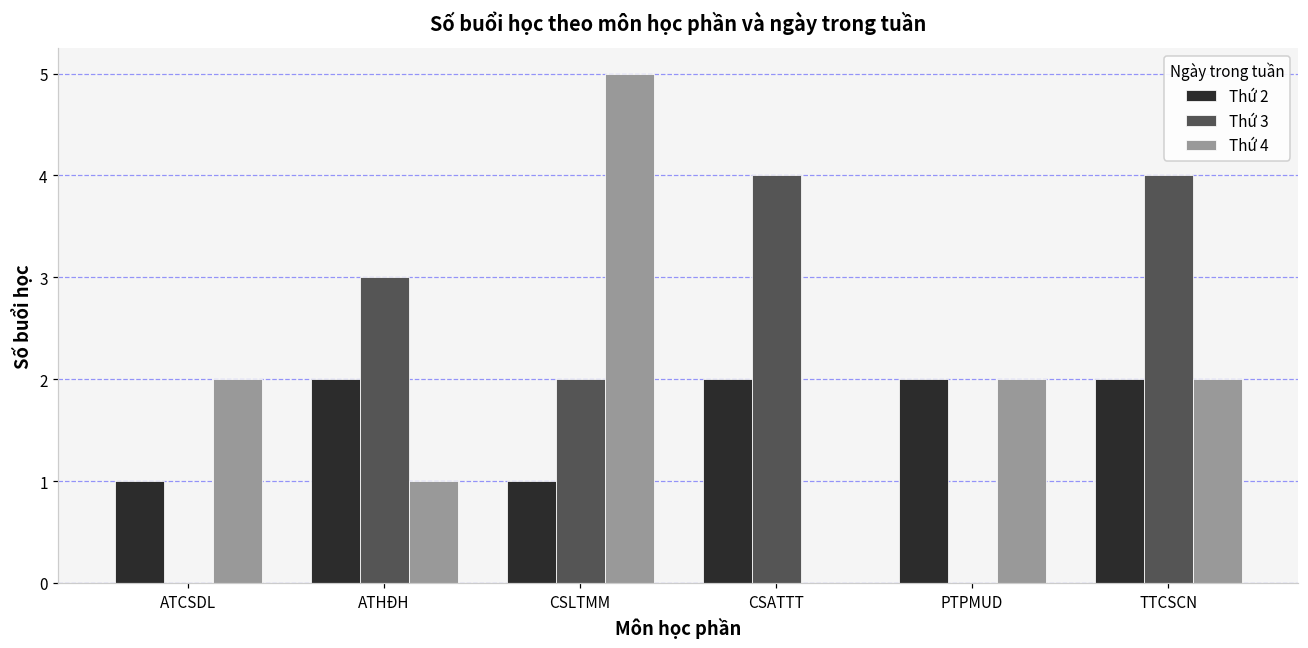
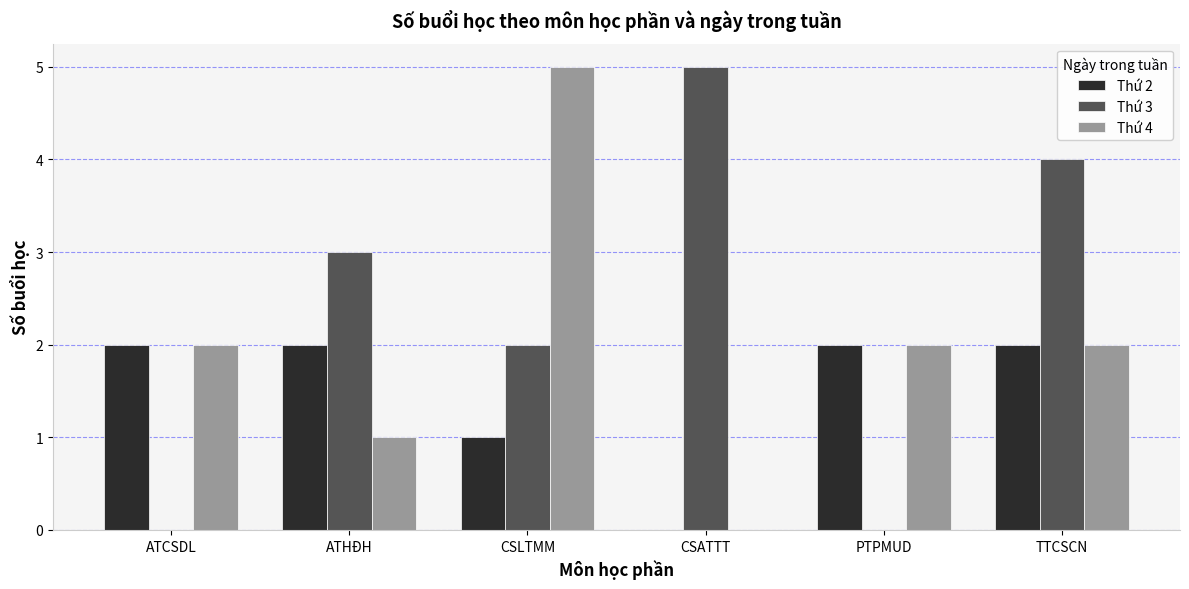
  {
    "Thứ 2": {
-     "ATCSDL": 1,
+     "ATCSDL": 2,
      "ATHĐH": 2,
      "CSLTMM": 1,
-     "CSATTT": 2,
+     "CSATTT": 0,
      "PTPMUD": 2,
      "TTCSCN": 2
    },
    "Thứ 3": {
      "ATCSDL": 0,
      "ATHĐH": 3,
      "CSLTMM": 2,
-     "CSATTT": 4,
+     "CSATTT": 5,
      "PTPMUD": 0,
      "TTCSCN": 4
    },
    "Thứ 4": {
      "ATCSDL": 2,
      "ATHĐH": 1,
      "CSLTMM": 5,
      "CSATTT": 0,
      "PTPMUD": 2,
      "TTCSCN": 2
    }
  }
